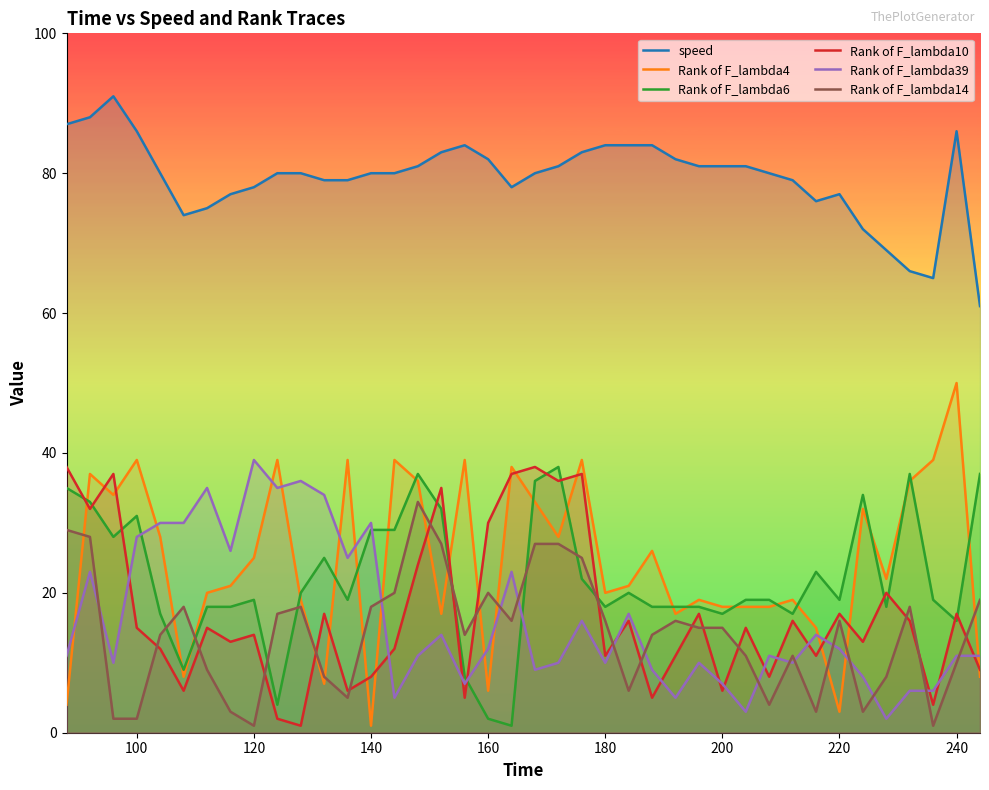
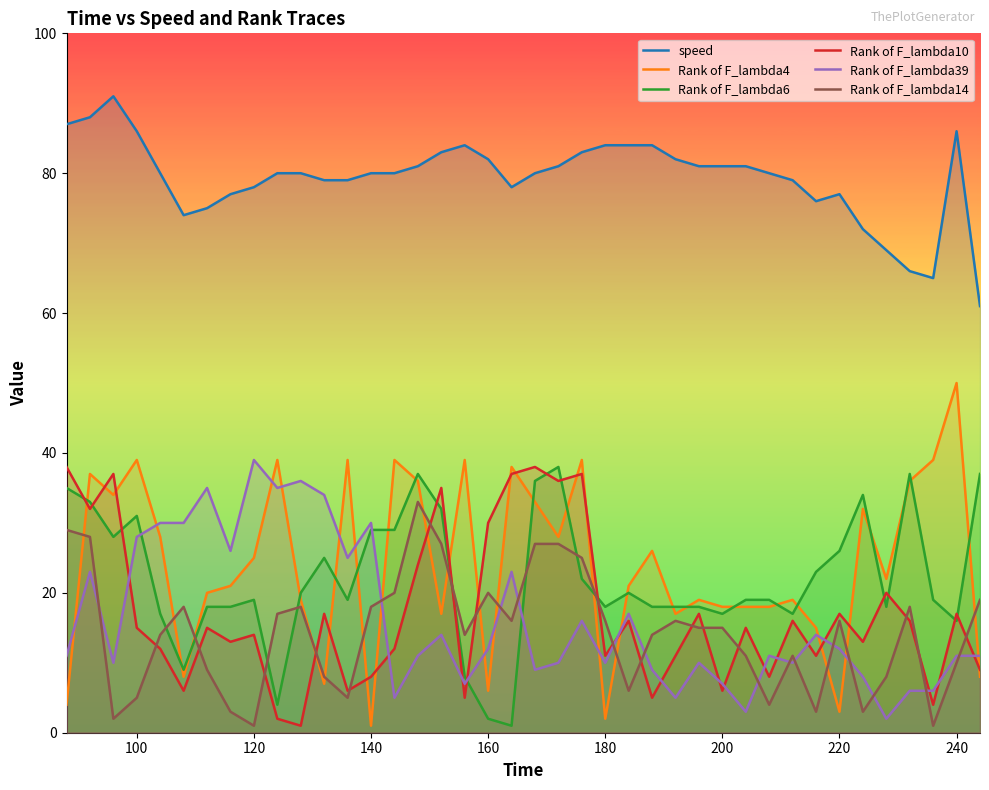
  {
    "speed": {
      "100": 86,
      "120": 78,
      "140": 80,
      "160": 82,
      "180": 84,
      "200": 81,
      "220": 77,
      "240": 86
    },
    "Rank of F_lambda4": {
      "100": 39,
      "120": 25,
      "140": 1,
      "160": 6,
-     "180": 20,
+     "180": 2,
      "200": 18,
      "220": 3,
      "240": 50
    },
    "Rank of F_lambda6": {
      "100": 31,
      "120": 19,
      "140": 29,
      "160": 2,
      "180": 18,
      "200": 17,
-     "220": 19,
+     "220": 26,
      "240": 16
    },
    "Rank of F_lambda10": {
      "100": 15,
      "120": 14,
      "140": 8,
      "160": 30,
      "180": 11,
      "200": 6,
      "220": 17,
      "240": 17
    },
    "Rank of F_lambda39": {
      "100": 28,
      "120": 39,
      "140": 30,
      "160": 12,
      "180": 10,
      "200": 7,
      "220": 12,
      "240": 11
    },
    "Rank of F_lambda14": {
-     "100": 2,
+     "100": 5,
      "120": 1,
      "140": 18,
      "160": 20,
      "180": 16,
      "200": 15,
      "220": 16,
      "240": 10
    }
  }
